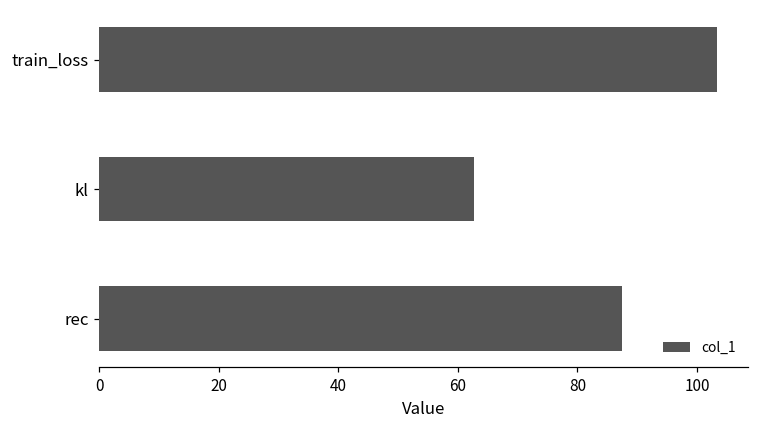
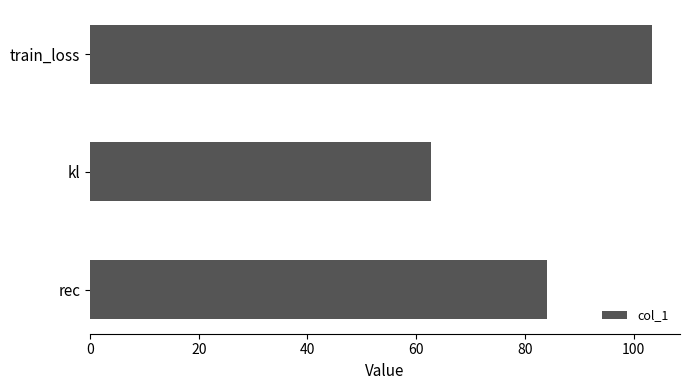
  {
    "train_loss": 103,
    "kl": 63,
-   "rec": 87
+   "rec": 84
  }
